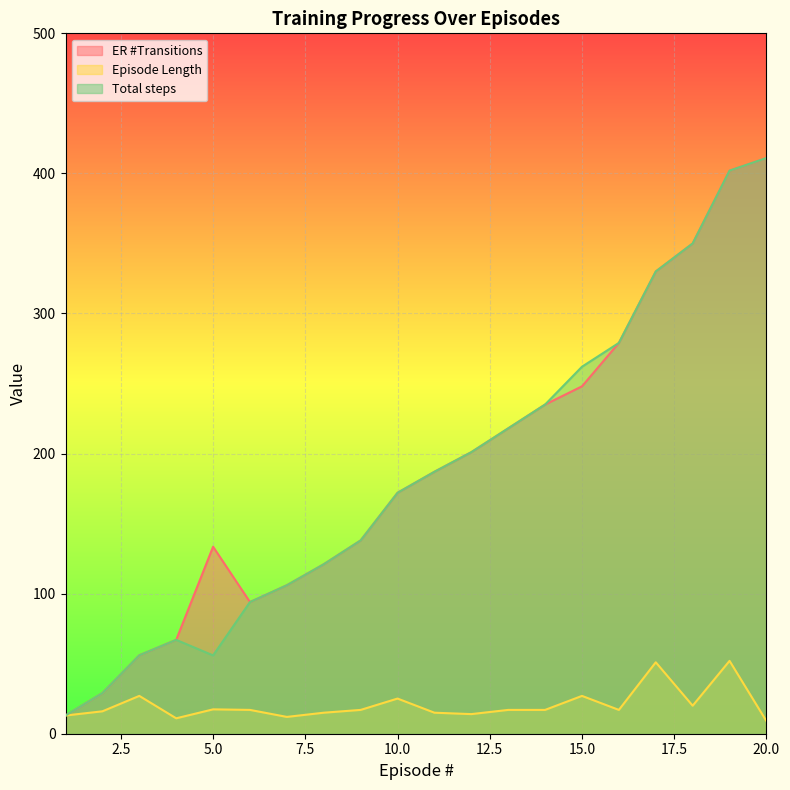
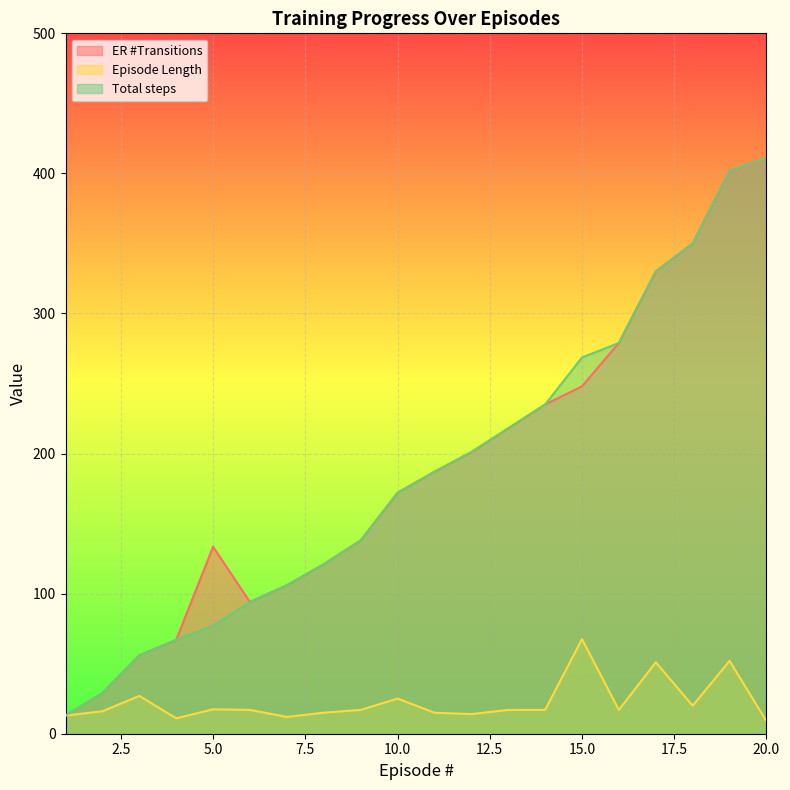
  {
    "ER #Transitions": {
      "5.0": 134,
      "15.0": 248
    },
    "Episode Length": {
      "5.0": 17,
      "10.0": 25,
-     "15.0": 27,
+     "15.0": 68,
      "20.0": 9
    },
    "Total steps": {
-     "5.0": 56,
-     "15.0": 262
+     "5.0": 77,
+     "15.0": 269
    }
  }
